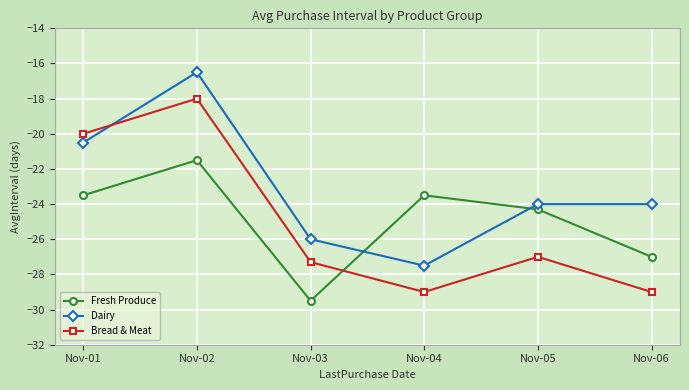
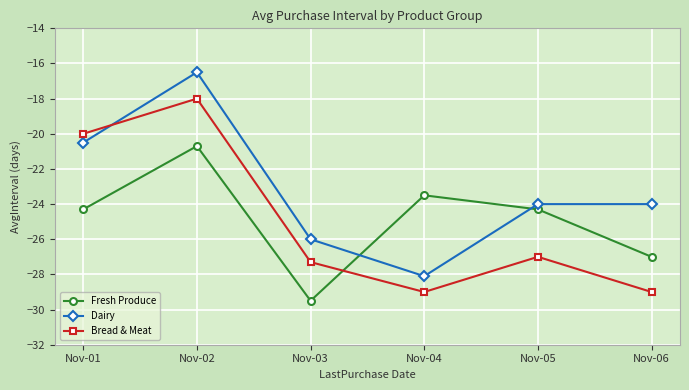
  {
    "Fresh Produce": {
-     "Nov-01": -23.5,
-     "Nov-02": -21.5,
+     "Nov-01": -24.3,
+     "Nov-02": -20.7,
      "Nov-03": -29.5,
      "Nov-04": -23.5,
      "Nov-05": -24.3,
      "Nov-06": -27.0
    },
    "Dairy": {
      "Nov-01": -20.5,
      "Nov-02": -16.5,
      "Nov-03": -26.0,
-     "Nov-04": -27.5,
+     "Nov-04": -28.1,
      "Nov-05": -24.0,
      "Nov-06": -24.0
    },
    "Bread & Meat": {
      "Nov-01": -20.0,
      "Nov-02": -18.0,
      "Nov-03": -27.3,
      "Nov-04": -29.0,
      "Nov-05": -27.0,
      "Nov-06": -29.0
    }
  }
